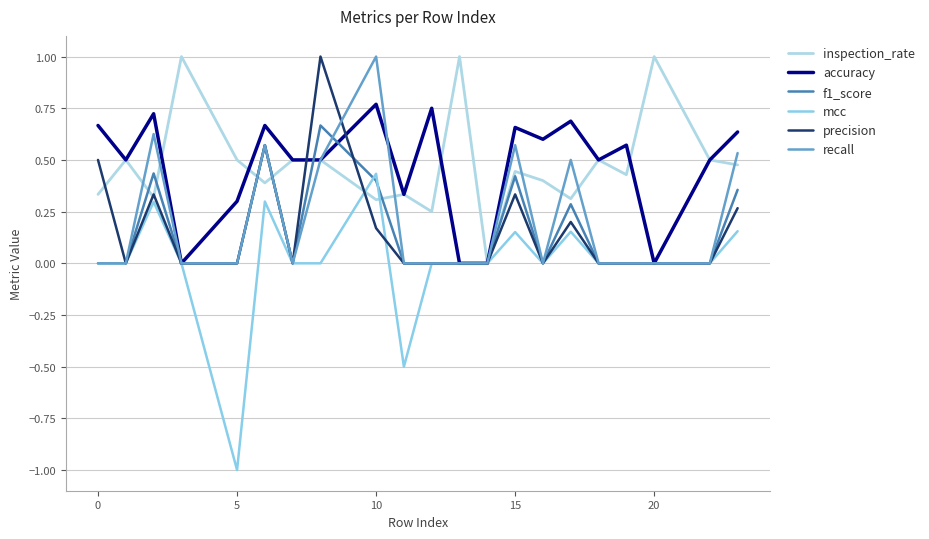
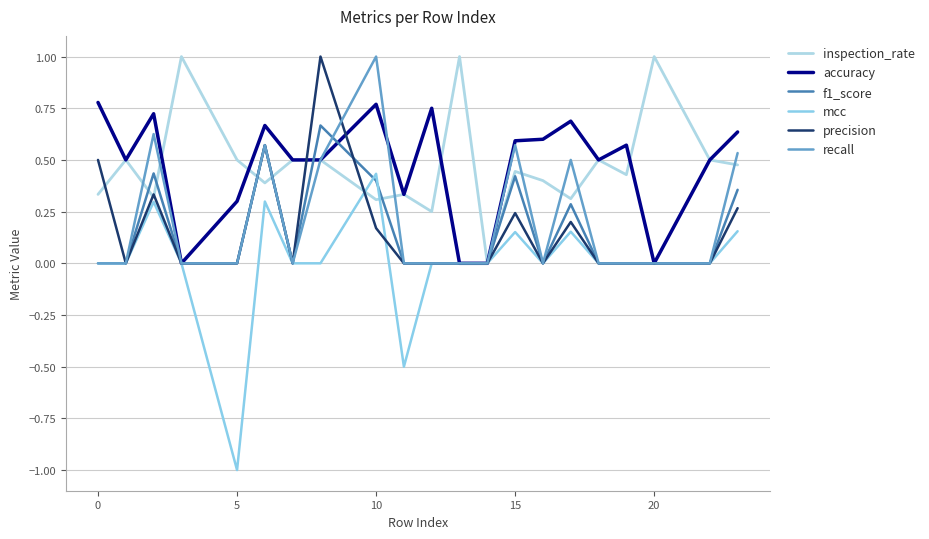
  {
    "accuracy": {
-     "0": 0.67,
+     "0": 0.78,
      "5": 0.30,
      "10": 0.77,
-     "15": 0.66
+     "15": 0.59
    },
    "precision": {
      "0": 0.50,
      "10": 0.17,
-     "15": 0.33
+     "15": 0.24
    }
  }
